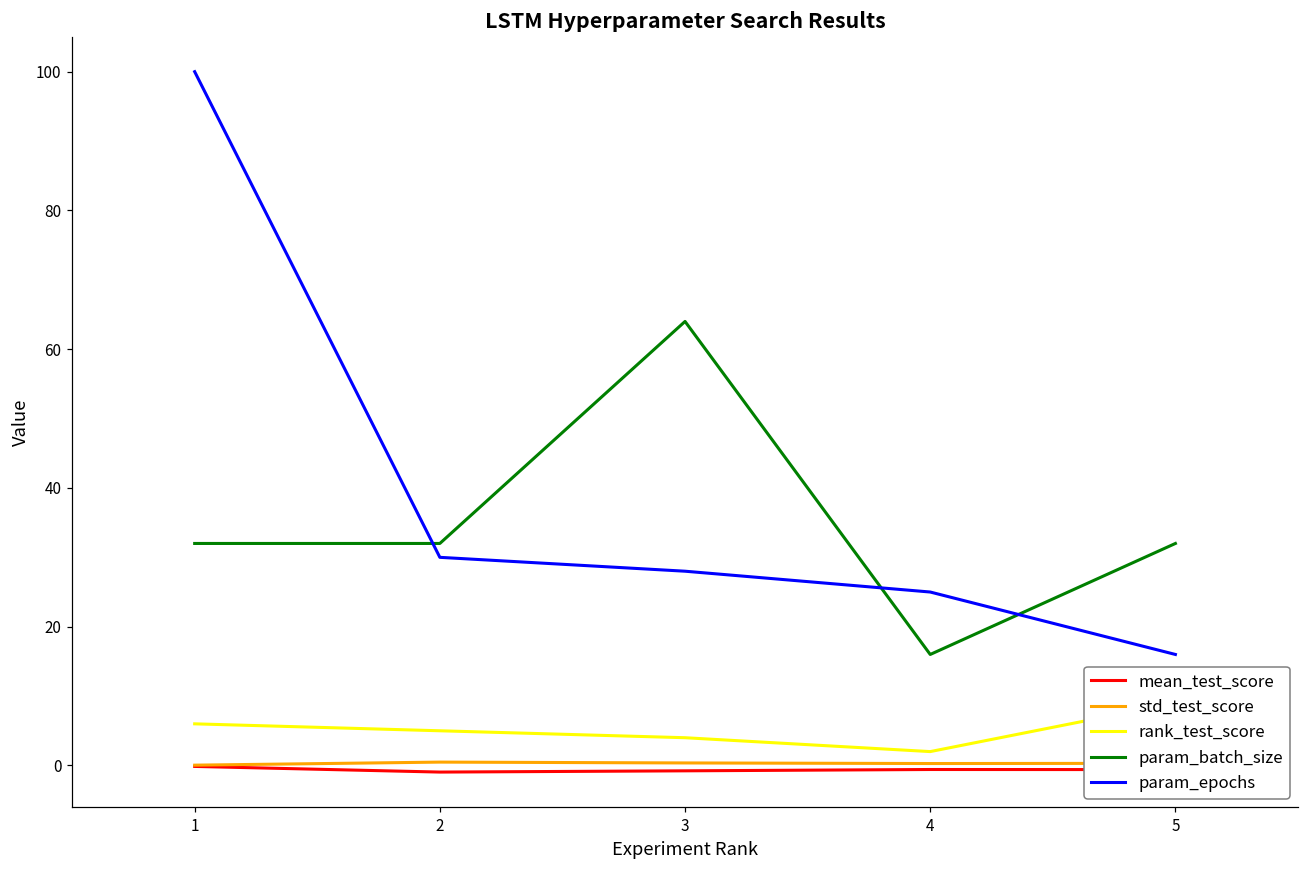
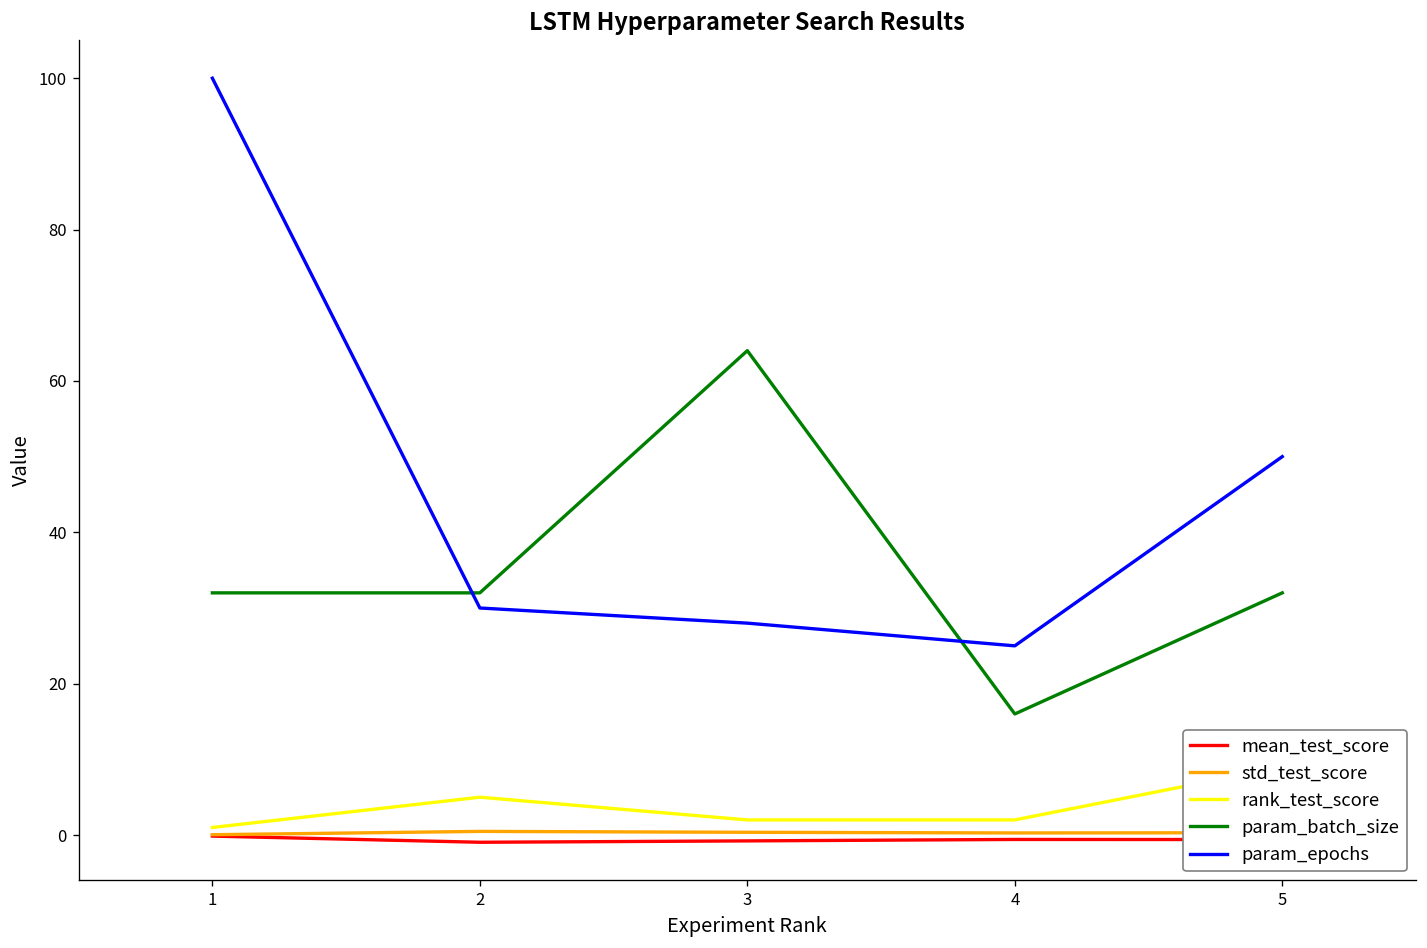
  {
    "mean_test_score": {
      "2": -1,
      "3": -1,
      "4": -1
    },
    "std_test_score": {
      "2": 0,
      "3": 0,
      "4": 0
    },
    "rank_test_score": {
-     "1": 6,
+     "1": 1,
      "2": 5,
-     "3": 4,
+     "3": 2,
      "4": 2
    },
    "param_batch_size": {
      "1": 32,
      "2": 32,
      "3": 64,
      "4": 16,
      "5": 32
    },
    "param_epochs": {
      "1": 100,
      "2": 30,
      "3": 28,
      "4": 25,
-     "5": 16
+     "5": 50
    }
  }
